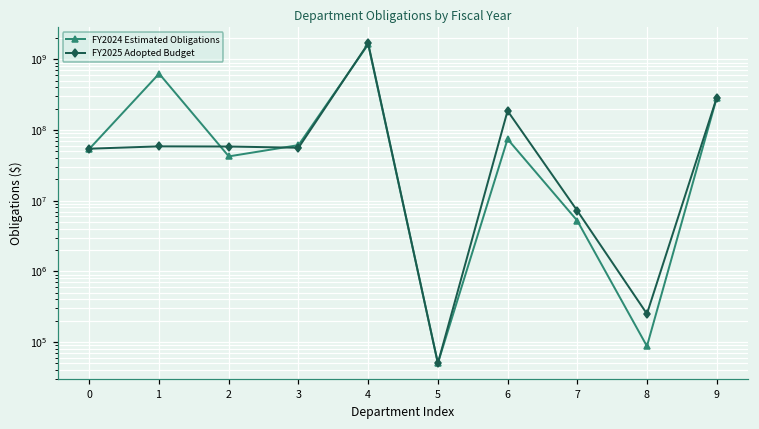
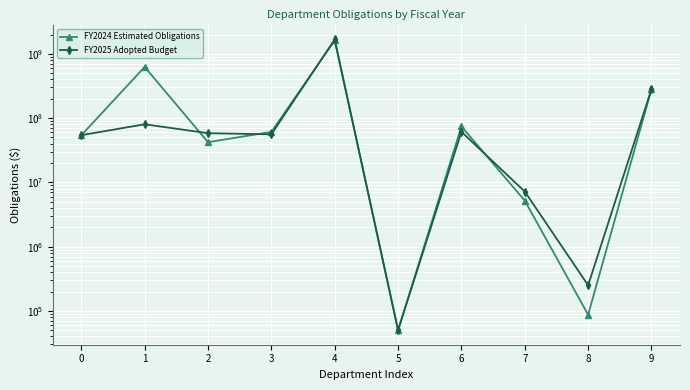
  {
    "FY2024 Estimated Obligations": {
      "1": 600000000,
      "2": 40000000,
      "6": 70000000,
      "7": 5000000,
      "8": 90000
    },
    "FY2025 Adopted Budget": {
-     "1": 60000000,
+     "1": 80000000,
      "2": 60000000,
-     "6": 190000000,
+     "6": 60000000,
      "7": 7000000,
      "8": 250000
    }
  }
